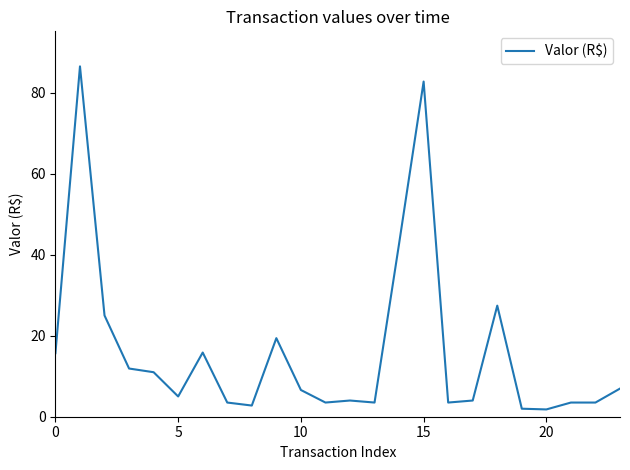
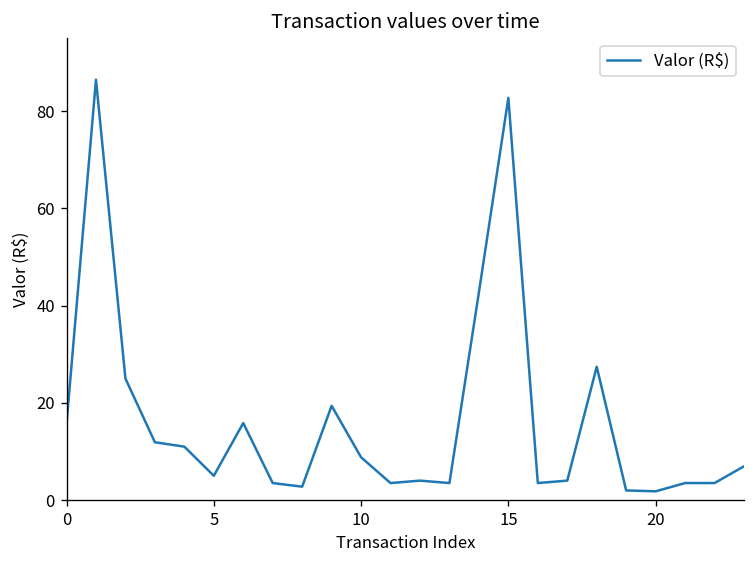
  {
    "0": 16,
    "5": 5,
-   "10": 7,
+   "10": 9,
    "15": 83,
    "20": 2
  }
